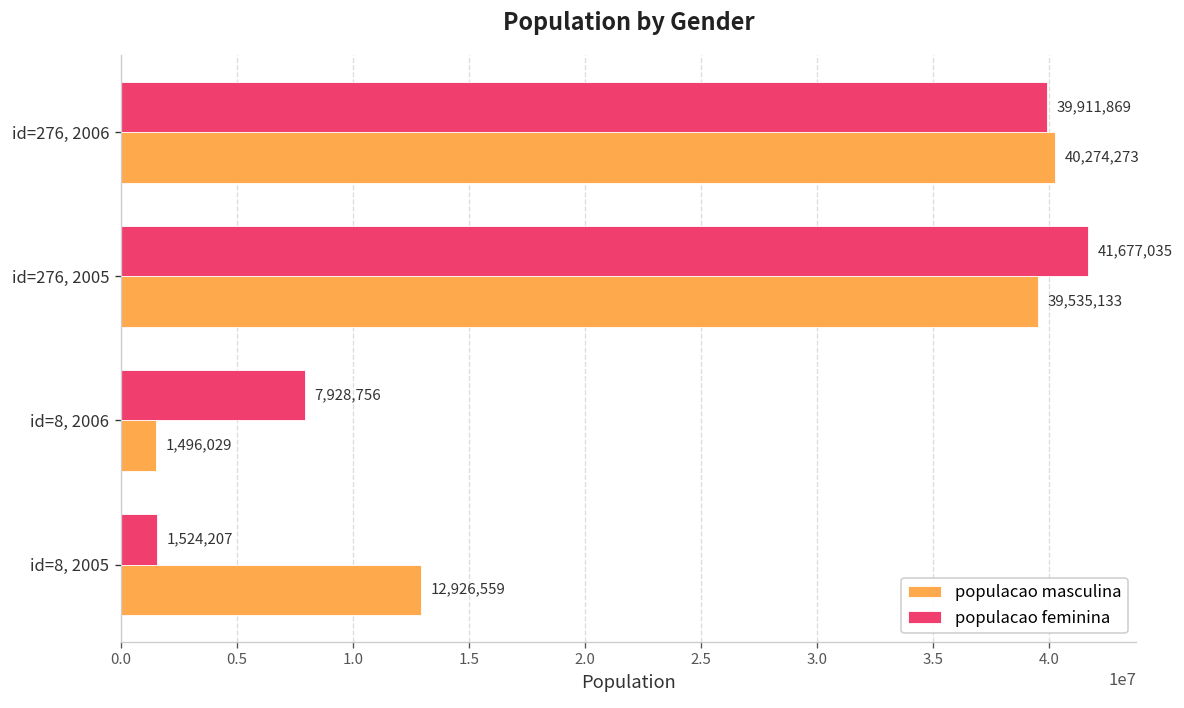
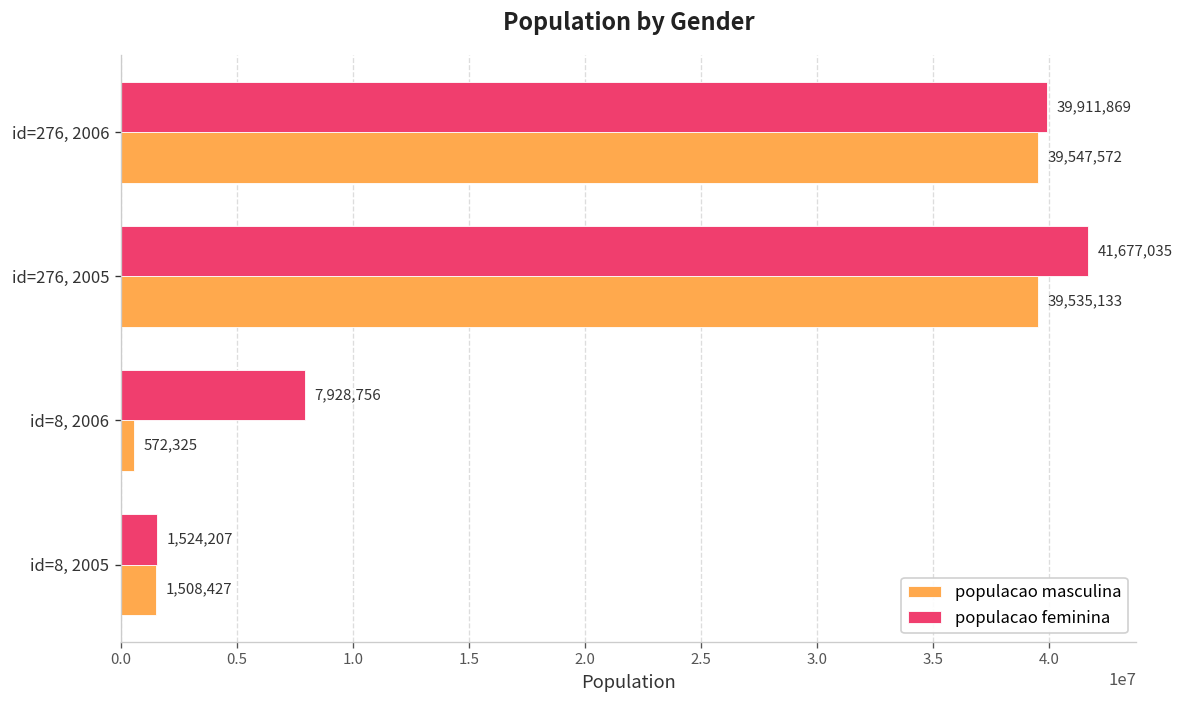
  {
    "populacao masculina": {
-     "id=276, 2006": "40,274,273",
+     "id=276, 2006": "39,547,572",
      "id=276, 2005": "39,535,133",
-     "id=8, 2006": "1,496,029",
-     "id=8, 2005": "12,926,559"
+     "id=8, 2006": "572,325",
+     "id=8, 2005": "1,508,427"
    },
    "populacao feminina": {
      "id=276, 2006": "39,911,869",
      "id=276, 2005": "41,677,035",
      "id=8, 2006": "7,928,756",
      "id=8, 2005": "1,524,207"
    }
  }
